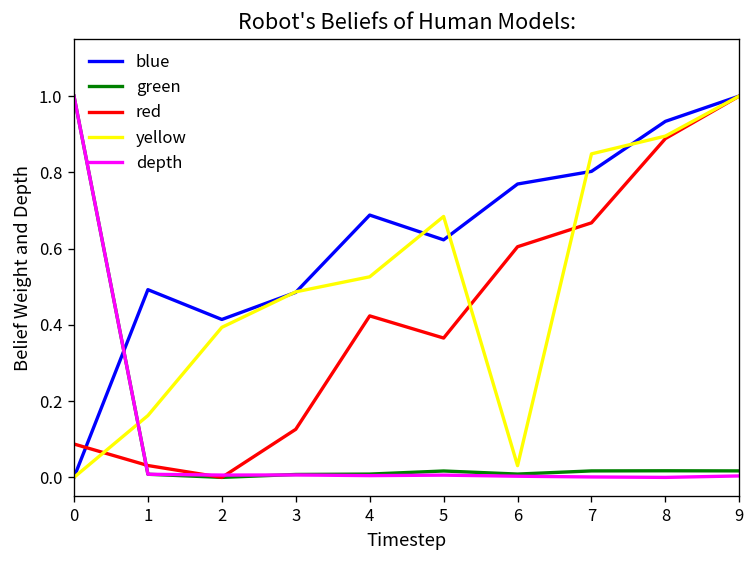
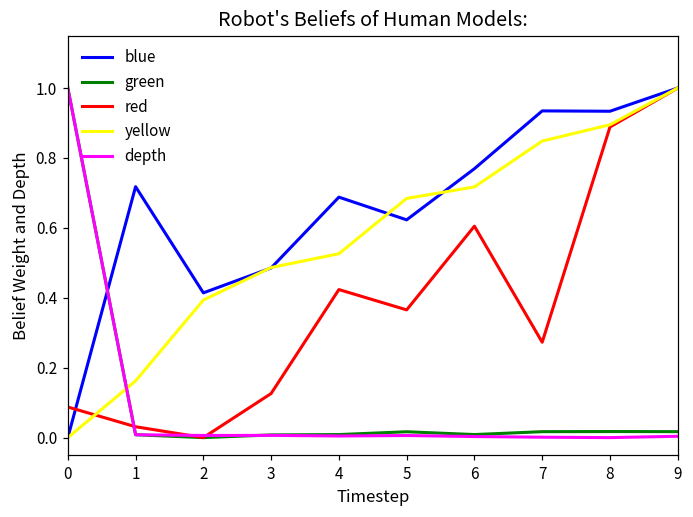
  {
    "blue": {
-     "1": 0.49,
+     "1": 0.72,
      "2": 0.41,
      "4": 0.69,
      "5": 0.62,
      "6": 0.77,
-     "7": 0.80,
+     "7": 0.93,
      "8": 0.93
    },
    "green": {
      "5": 0.02,
      "7": 0.02,
      "8": 0.02,
      "9": 0.02
    },
    "red": {
      "0": 0.09,
      "1": 0.03,
      "3": 0.13,
      "4": 0.42,
      "5": 0.37,
      "6": 0.60,
-     "7": 0.67
+     "7": 0.27
    },
    "yellow": {
      "1": 0.16,
      "2": 0.39,
      "4": 0.53,
      "5": 0.68,
-     "6": 0.03,
+     "6": 0.72,
      "7": 0.85
    },
    "depth": {
      "5": 0.01,
      "7": 0.00,
      "8": 0.00,
      "9": 0.00
    }
  }
